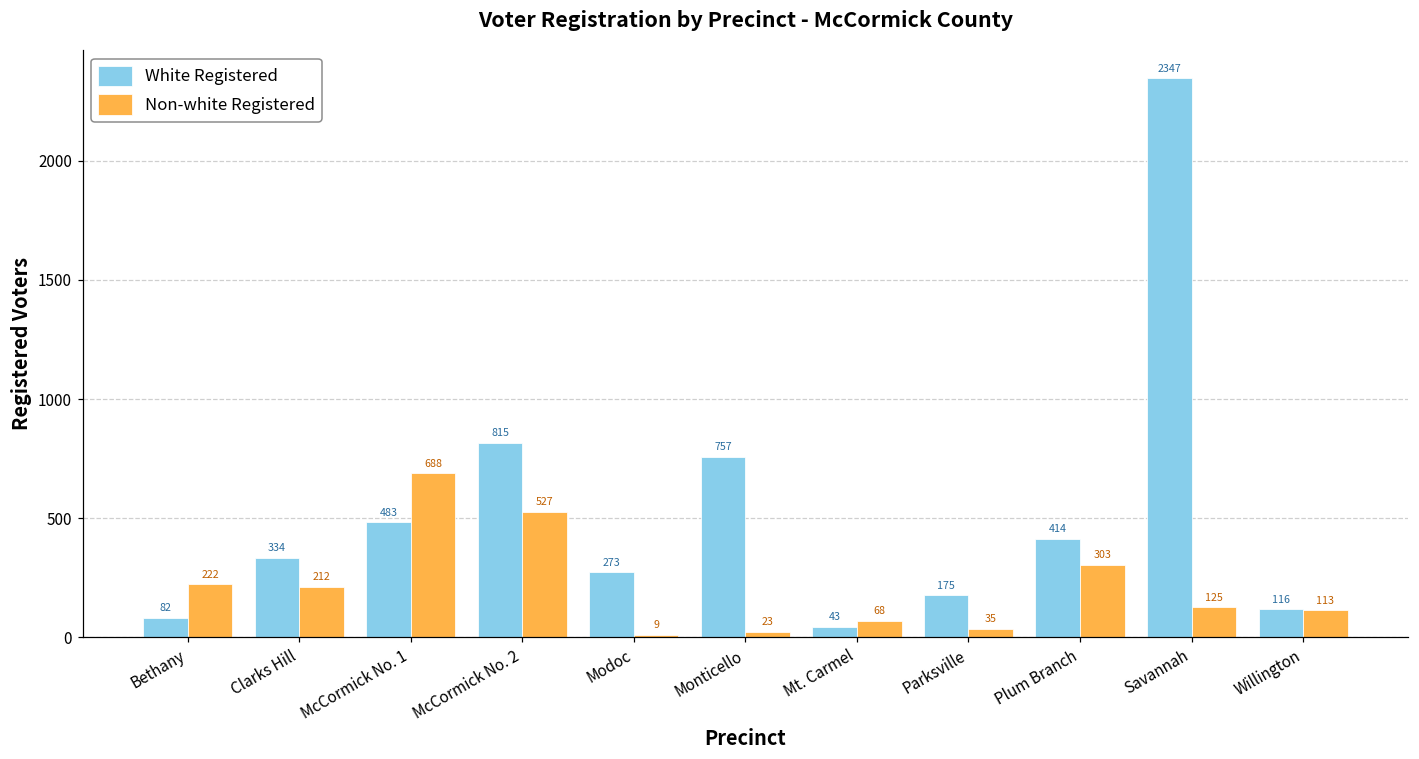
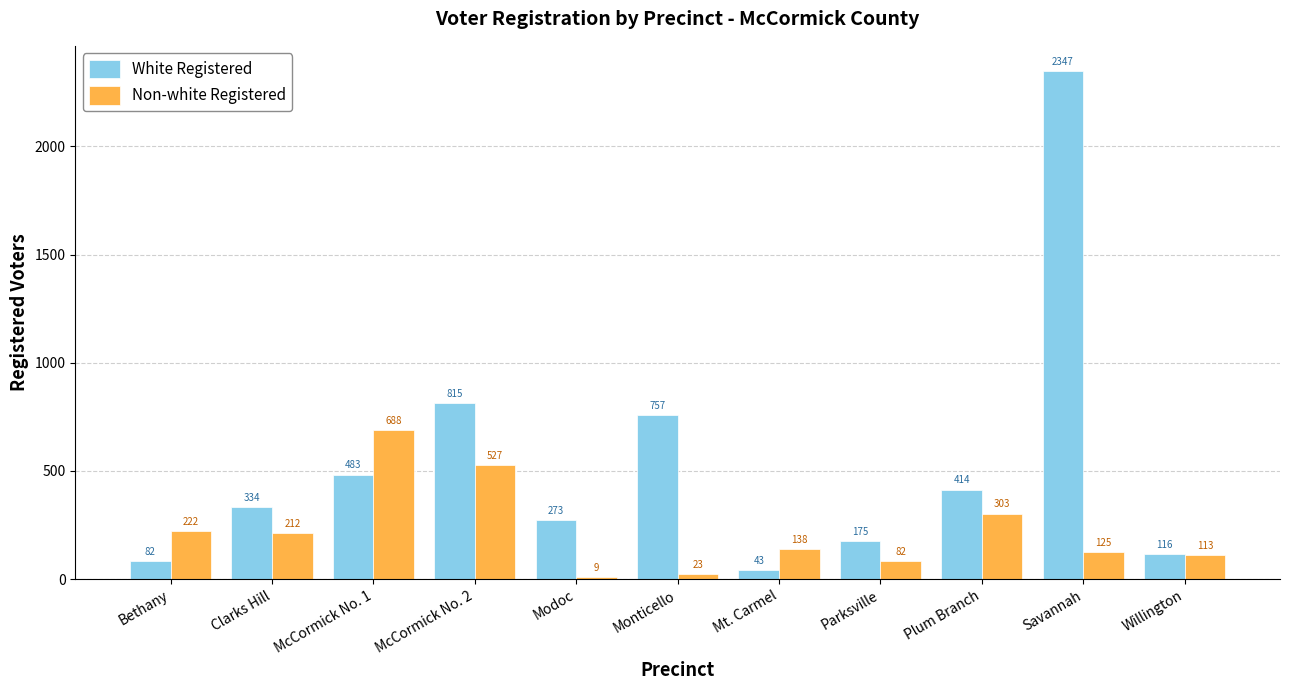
  {
    "White Registered": {
      "Bethany": 82,
      "Clarks Hill": 334,
      "McCormick No. 1": 483,
      "McCormick No. 2": 815,
      "Modoc": 273,
      "Monticello": 757,
      "Mt. Carmel": 43,
      "Parksville": 175,
      "Plum Branch": 414,
      "Savannah": 2347,
      "Willington": 116
    },
    "Non-white Registered": {
      "Bethany": 222,
      "Clarks Hill": 212,
      "McCormick No. 1": 688,
      "McCormick No. 2": 527,
      "Modoc": 9,
      "Monticello": 23,
-     "Mt. Carmel": 68,
-     "Parksville": 35,
+     "Mt. Carmel": 138,
+     "Parksville": 82,
      "Plum Branch": 303,
      "Savannah": 125,
      "Willington": 113
    }
  }
